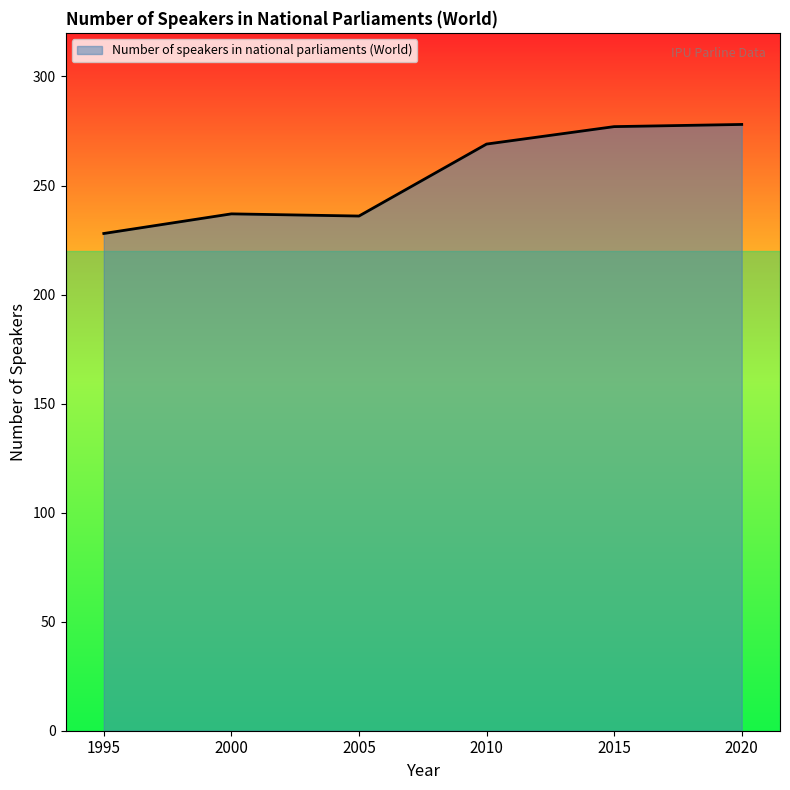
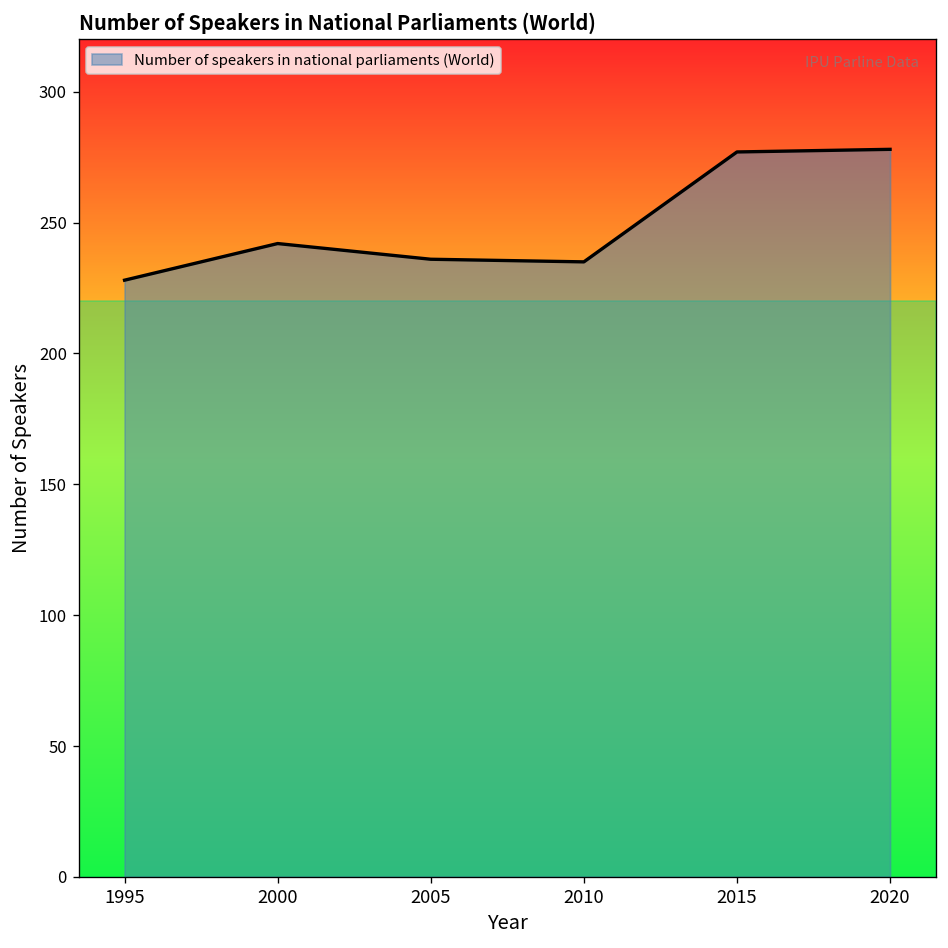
  {
    "1995": 228,
-   "2000": 237,
+   "2000": 242,
    "2005": 236,
-   "2010": 269,
+   "2010": 235,
    "2015": 277,
    "2020": 278
  }
